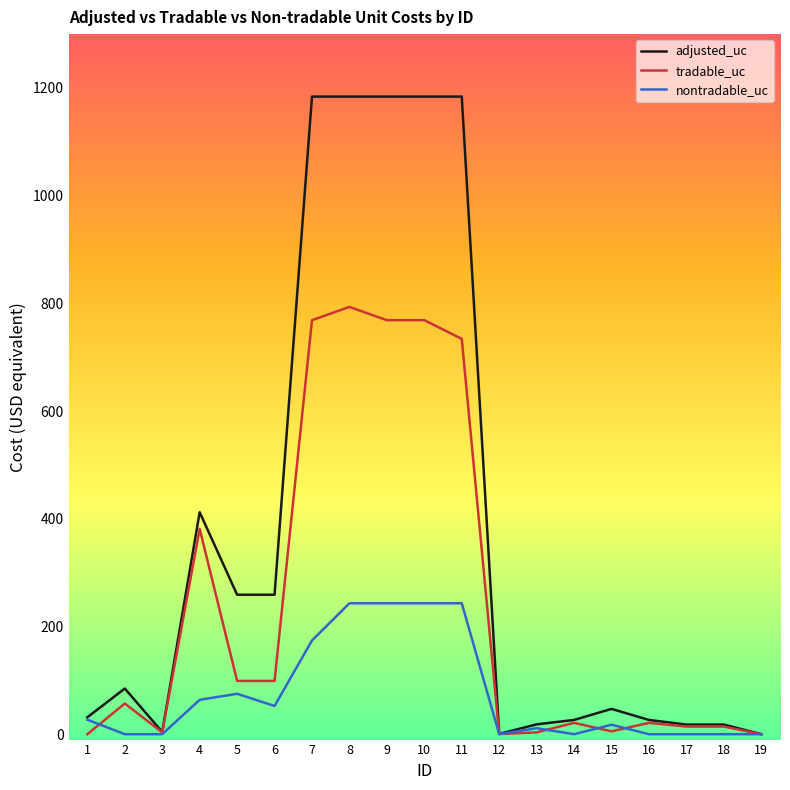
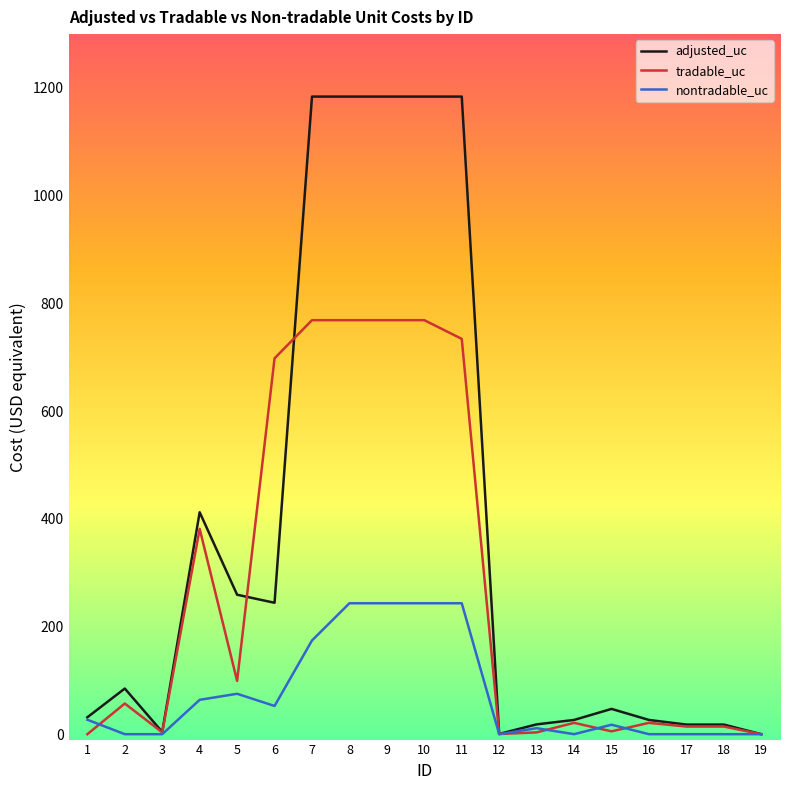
  {
    "adjusted_uc": {
      "2": 80,
      "4": 410,
      "5": 260,
-     "6": 260,
+     "6": 240,
      "7": 1180,
      "8": 1180,
      "9": 1180,
      "10": 1180,
      "11": 1180,
      "13": 20,
      "14": 30,
      "15": 50,
      "16": 30
    },
    "tradable_uc": {
      "1": 0,
      "2": 60,
      "4": 380,
      "5": 100,
-     "6": 100,
+     "6": 700,
      "7": 770,
-     "8": 790,
+     "8": 770,
      "9": 770,
      "10": 770,
      "11": 730,
      "13": 0,
      "14": 20,
      "15": 10,
      "16": 20
    },
    "nontradable_uc": {
      "2": 0,
      "4": 60,
      "5": 80,
      "6": 50,
      "7": 170,
      "8": 240,
      "9": 240,
      "10": 240,
      "11": 240,
      "13": 10,
      "14": 0,
      "15": 20,
      "16": 0,
      "17": 0,
      "18": 0
    }
  }
